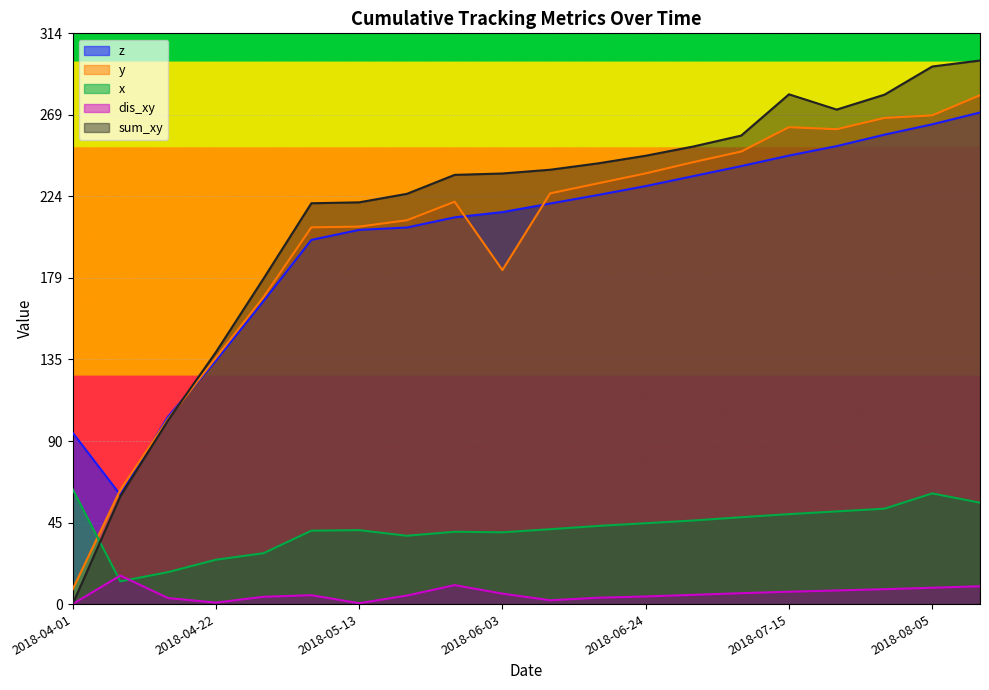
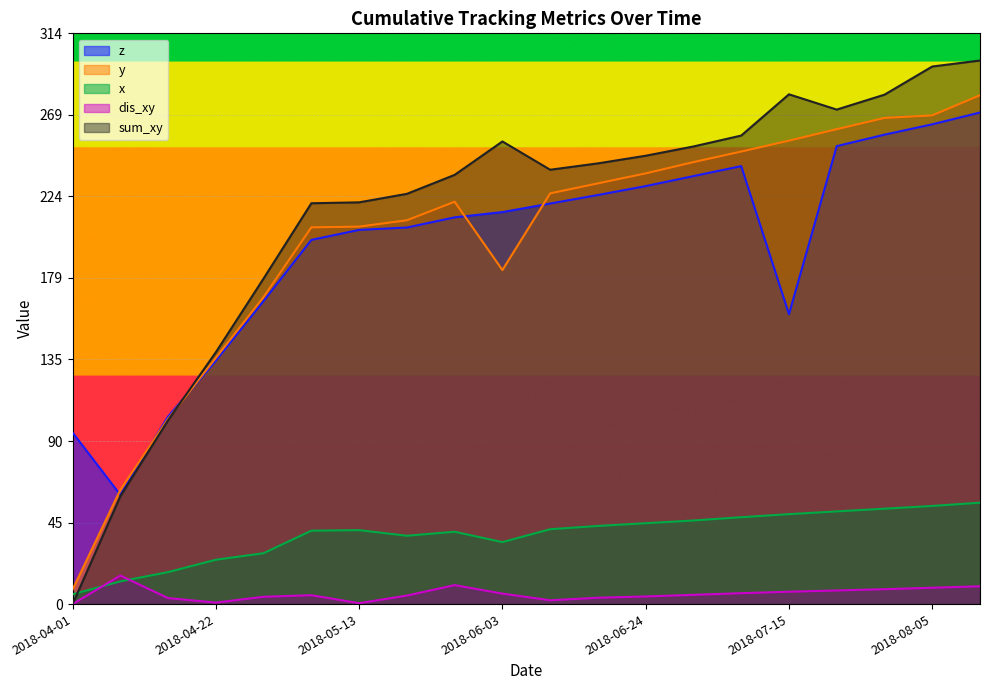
  {
    "z": {
      "2018-04-01": 94,
      "2018-04-22": 134,
      "2018-05-13": 206,
      "2018-06-03": 216,
      "2018-06-24": 230,
-     "2018-07-15": 247,
+     "2018-07-15": 160,
      "2018-08-05": 264
    },
    "y": {
      "2018-04-01": 8,
      "2018-04-22": 136,
      "2018-05-13": 208,
      "2018-06-03": 184,
      "2018-06-24": 237,
-     "2018-07-15": 262,
+     "2018-07-15": 255,
      "2018-08-05": 269
    },
    "x": {
-     "2018-04-01": 63,
+     "2018-04-01": 5,
      "2018-04-22": 24,
      "2018-05-13": 41,
-     "2018-06-03": 40,
+     "2018-06-03": 34,
      "2018-06-24": 45,
      "2018-07-15": 50,
-     "2018-08-05": 61
+     "2018-08-05": 54
    },
    "dis_xy": {
      "2018-04-22": 1,
      "2018-05-13": 0,
      "2018-06-03": 6,
      "2018-06-24": 4,
      "2018-07-15": 7,
      "2018-08-05": 9
    },
    "sum_xy": {
      "2018-04-22": 139,
      "2018-05-13": 221,
-     "2018-06-03": 237,
+     "2018-06-03": 255,
      "2018-06-24": 247,
      "2018-07-15": 281,
      "2018-08-05": 296
    }
  }
